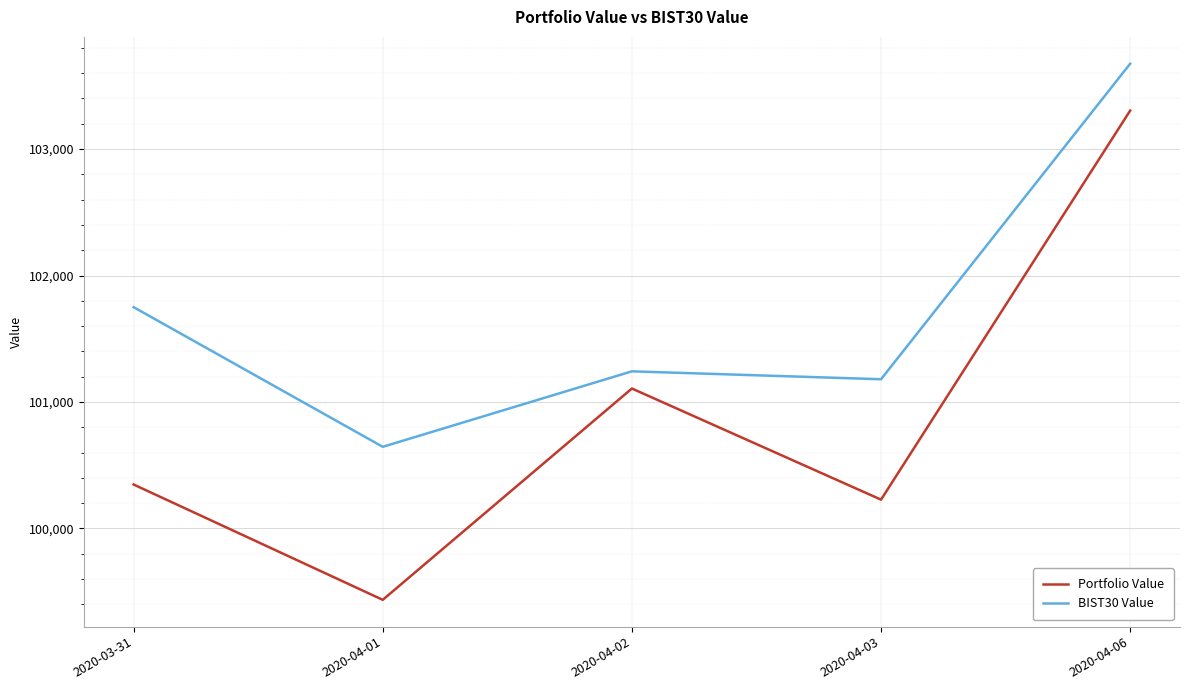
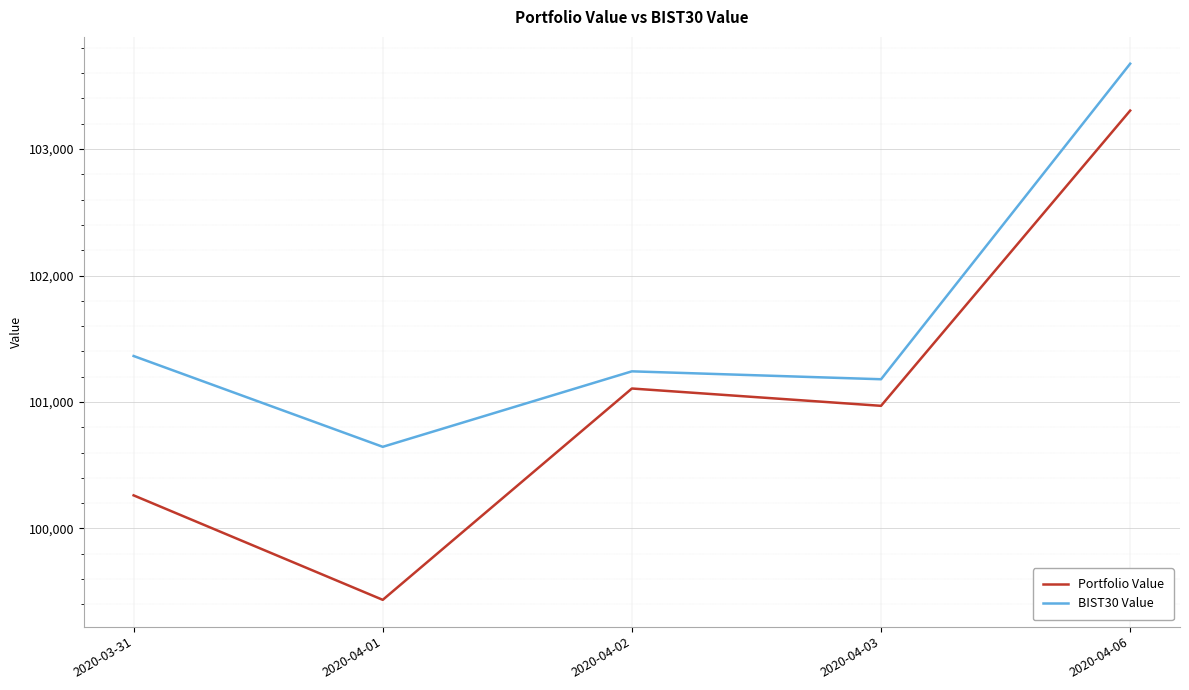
  {
    "Portfolio Value": {
-     "2020-03-31": "100,350",
+     "2020-03-31": "100,260",
      "2020-04-01": "99,440",
      "2020-04-02": "101,110",
-     "2020-04-03": "100,230",
+     "2020-04-03": "100,970",
      "2020-04-06": "103,300"
    },
    "BIST30 Value": {
-     "2020-03-31": "101,750",
+     "2020-03-31": "101,360",
      "2020-04-01": "100,650",
      "2020-04-02": "101,240",
      "2020-04-03": "101,180",
      "2020-04-06": "103,670"
    }
  }
